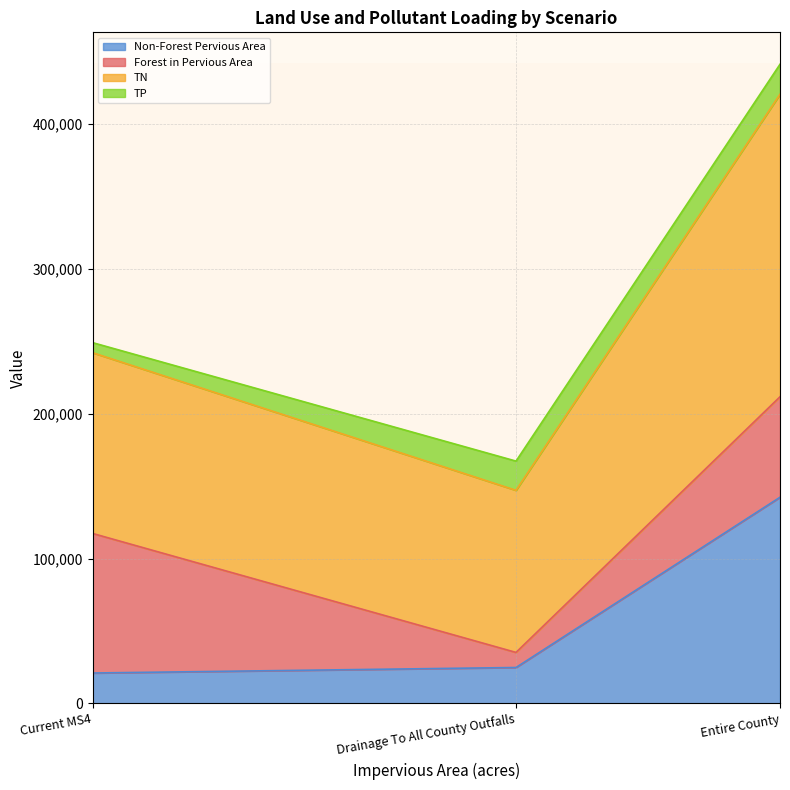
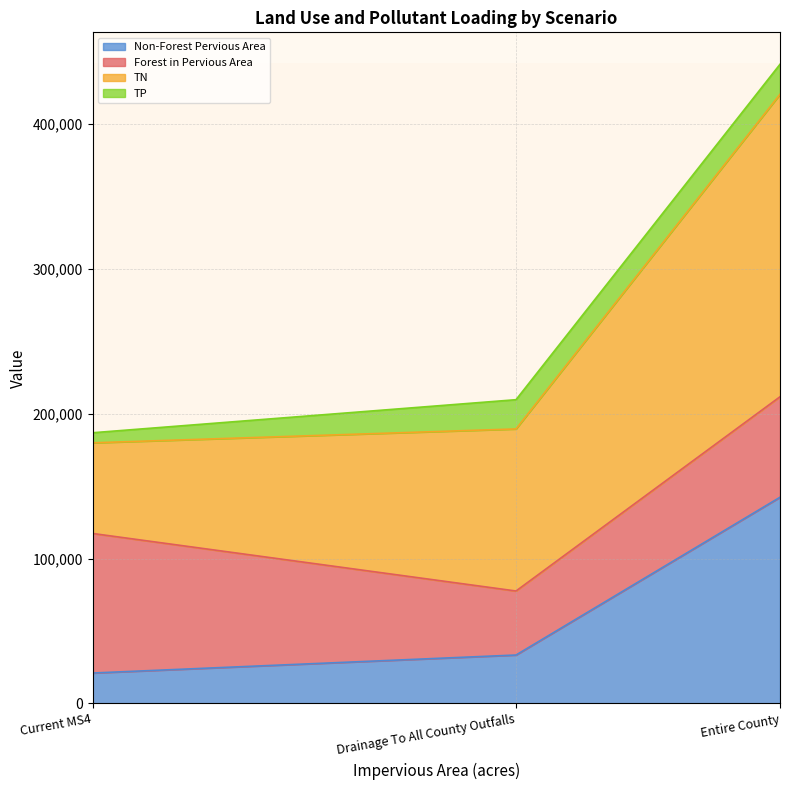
  {
    "Non-Forest Pervious Area": {
      "Current MS4": "21,000",
-     "Drainage To All County Outfalls": "25,000",
+     "Drainage To All County Outfalls": "33,000",
      "Entire County": "142,000"
    },
    "Forest in Pervious Area": {
      "Current MS4": "96,000",
-     "Drainage To All County Outfalls": "10,000",
+     "Drainage To All County Outfalls": "44,000",
      "Entire County": "69,000"
    },
    "TN": {
-     "Current MS4": "125,000",
+     "Current MS4": "63,000",
      "Drainage To All County Outfalls": "112,000",
      "Entire County": "209,000"
    },
    "TP": {
      "Current MS4": "7,000",
      "Drainage To All County Outfalls": "20,000",
      "Entire County": "21,000"
    }
  }
